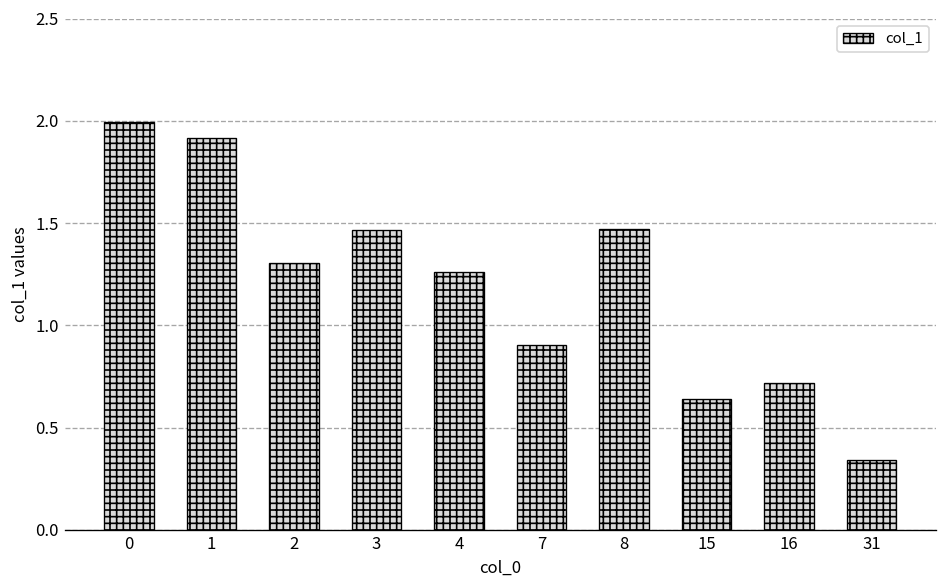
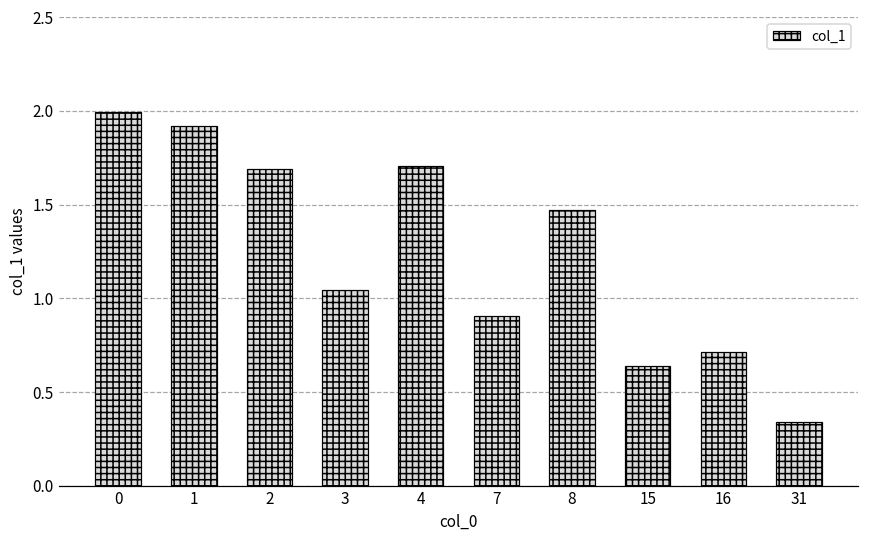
  {
    "0": 1.99,
    "1": 1.92,
-   "2": 1.31,
-   "3": 1.47,
-   "4": 1.26,
+   "2": 1.69,
+   "3": 1.04,
+   "4": 1.70,
    "7": 0.90,
    "8": 1.47,
    "15": 0.64,
    "16": 0.72,
    "31": 0.34
  }
